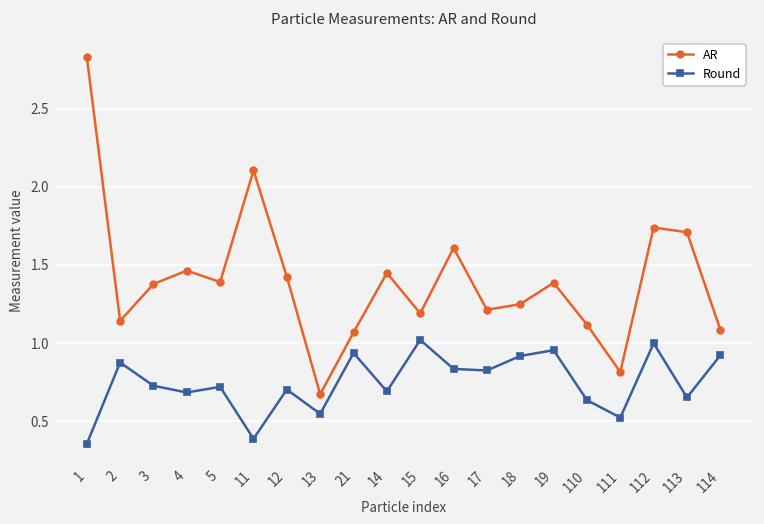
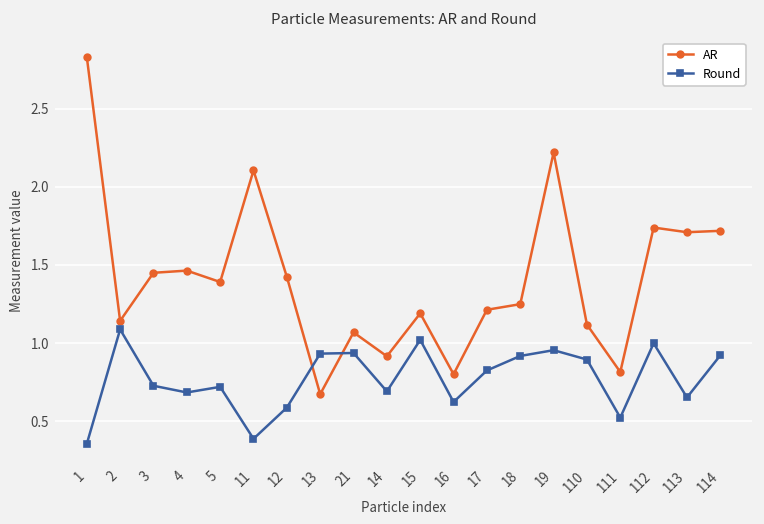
  {
    "AR": {
      "1": 2.84,
      "2": 1.14,
-     "3": 1.38,
+     "3": 1.45,
      "4": 1.46,
      "5": 1.39,
      "11": 2.11,
      "12": 1.42,
      "13": 0.67,
      "21": 1.07,
-     "14": 1.45,
+     "14": 0.92,
      "15": 1.19,
-     "16": 1.61,
+     "16": 0.80,
      "17": 1.21,
      "18": 1.25,
-     "19": 1.39,
+     "19": 2.22,
      "110": 1.12,
      "111": 0.81,
      "112": 1.74,
      "113": 1.71,
-     "114": 1.09
+     "114": 1.72
    },
    "Round": {
      "1": 0.35,
-     "2": 0.88,
+     "2": 1.09,
      "3": 0.73,
      "4": 0.68,
      "5": 0.72,
      "11": 0.39,
-     "12": 0.70,
-     "13": 0.55,
+     "12": 0.59,
+     "13": 0.93,
      "21": 0.94,
      "14": 0.69,
      "15": 1.02,
-     "16": 0.83,
+     "16": 0.62,
      "17": 0.82,
      "18": 0.92,
      "19": 0.95,
-     "110": 0.63,
+     "110": 0.89,
      "111": 0.52,
      "112": 1.00,
      "113": 0.65,
      "114": 0.92
    }
  }
